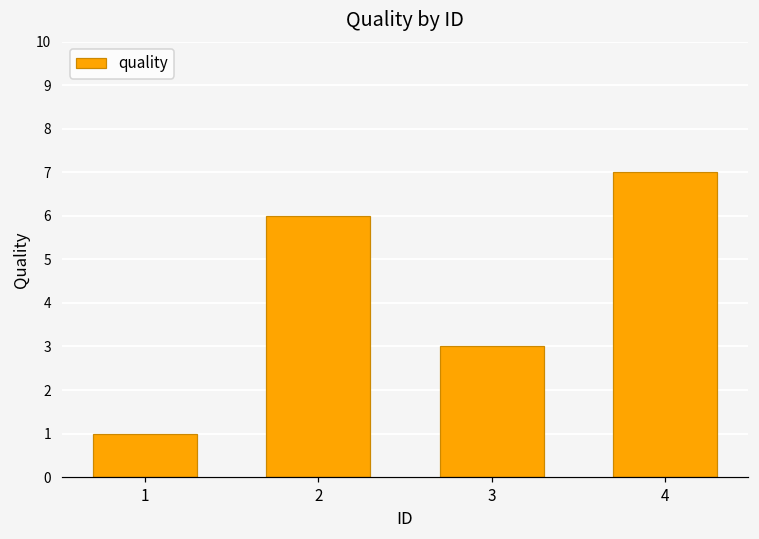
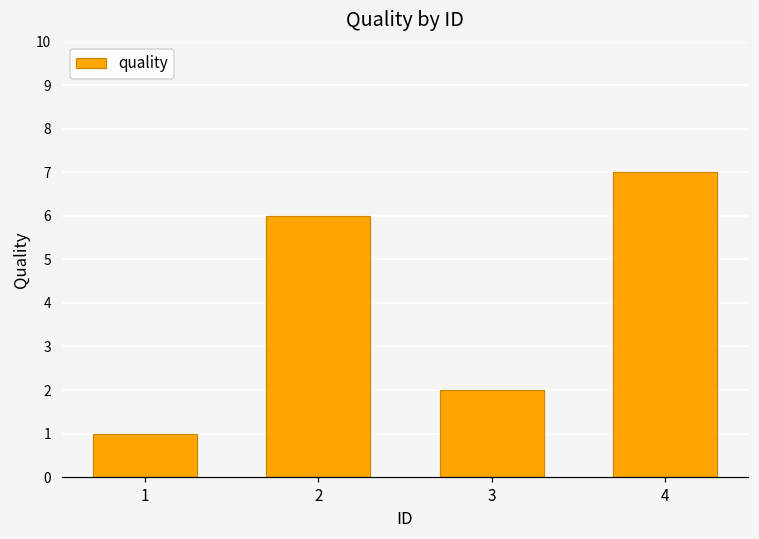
  {
    "1": 1,
    "2": 6,
-   "3": 3,
+   "3": 2,
    "4": 7
  }
